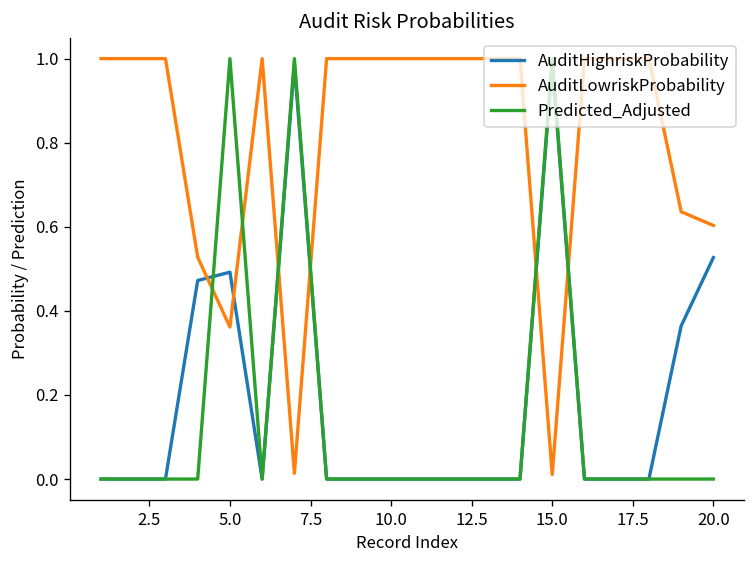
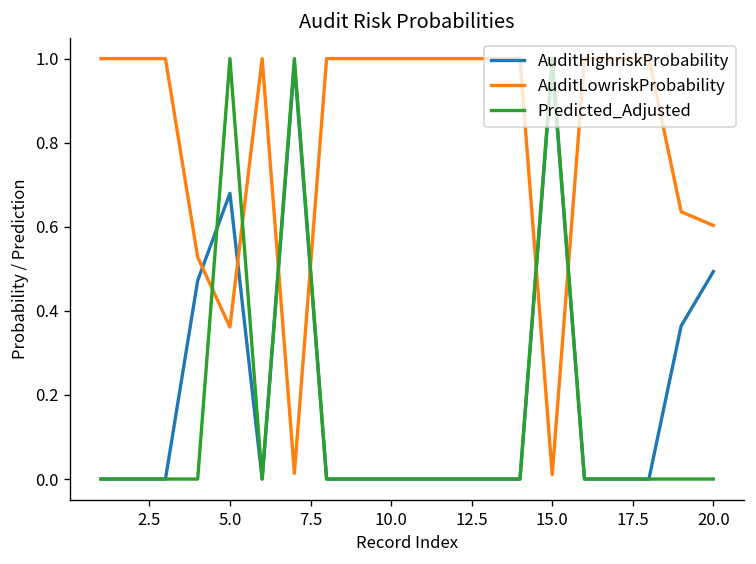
  {
    "AuditHighriskProbability": {
-     "5.0": 0.49,
-     "20.0": 0.53
+     "5.0": 0.68,
+     "20.0": 0.49
    },
    "AuditLowriskProbability": {
      "5.0": 0.36,
      "10.0": 1.00,
      "15.0": 0.01,
      "20.0": 0.60
    },
    "Predicted_Adjusted": {
      "5.0": 1.00,
      "20.0": 0.00
    }
  }
